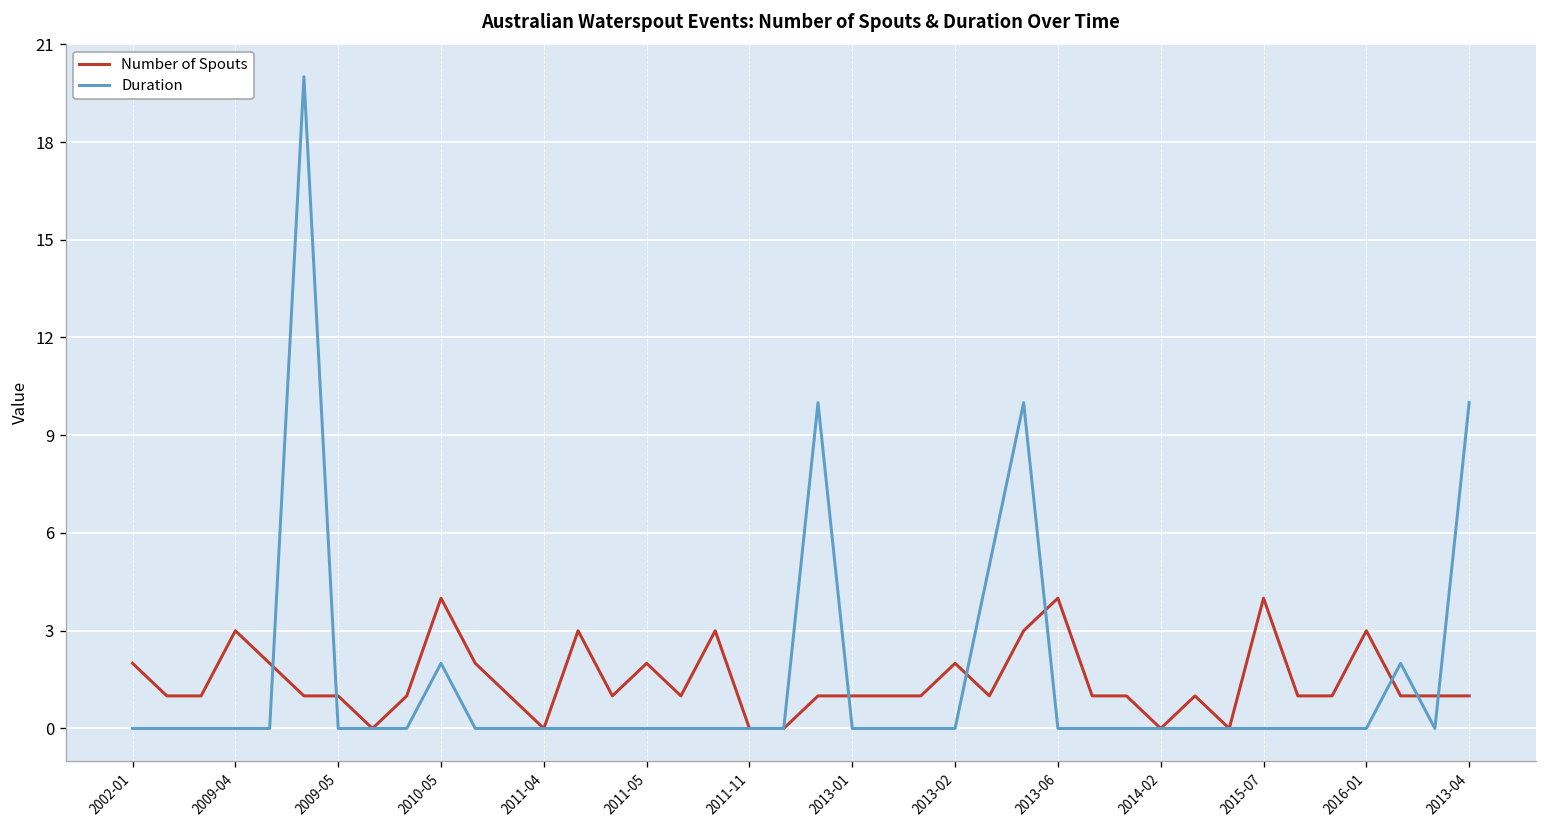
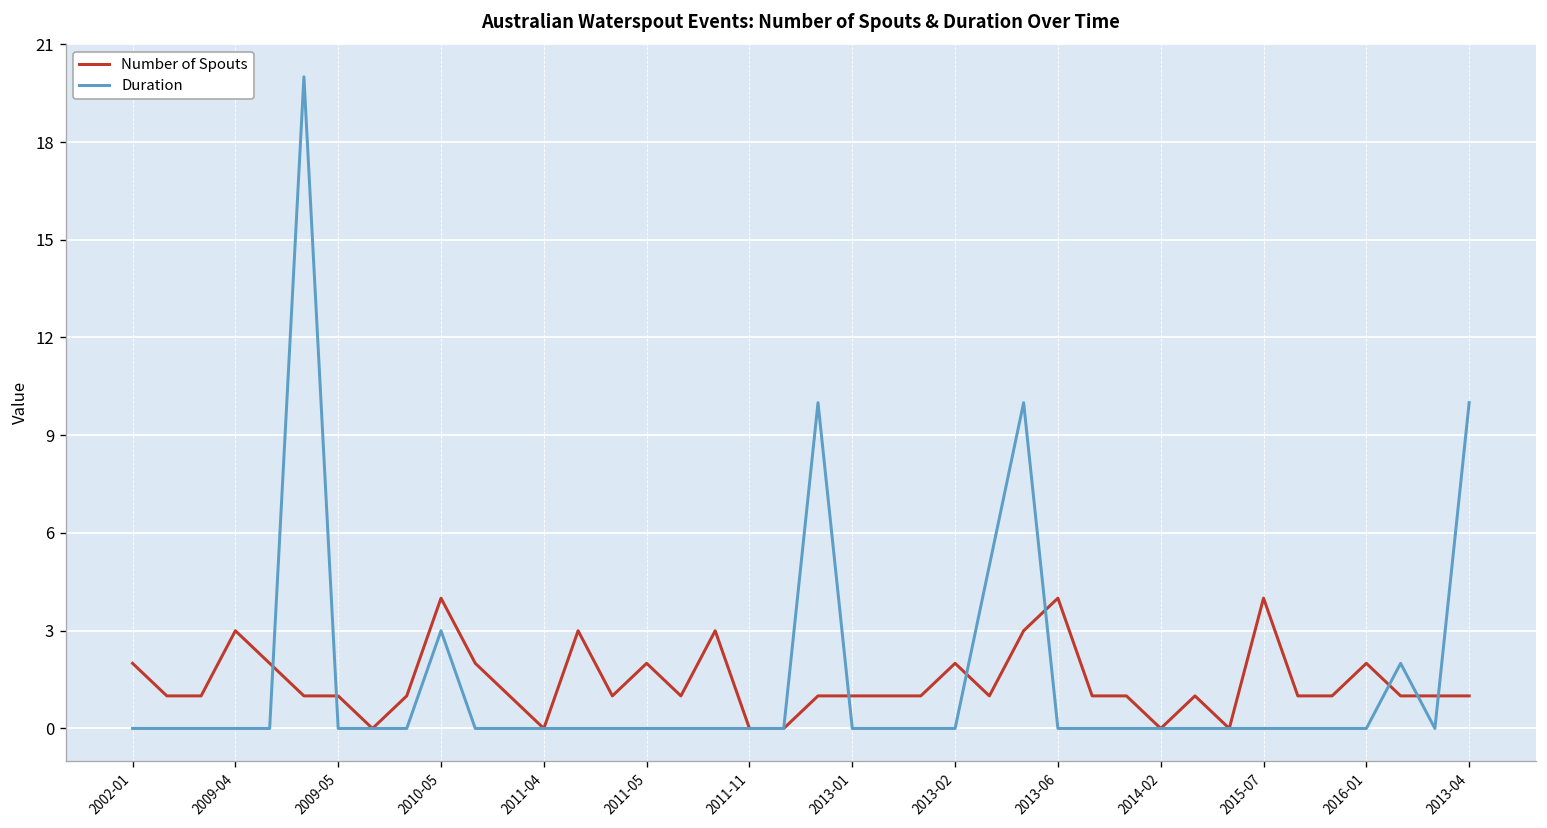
  {
    "Number of Spouts": {
      "2002-01": 2,
      "2009-04": 3,
      "2010-05": 4,
      "2013-06": 4,
      "2015-07": 4,
-     "2016-01": 3
+     "2016-01": 2
    },
    "Duration": {
      "2002-01": 0,
      "2009-04": 0,
-     "2010-05": 2,
+     "2010-05": 3,
      "2013-06": 0,
      "2015-07": 0,
      "2016-01": 0
    }
  }
